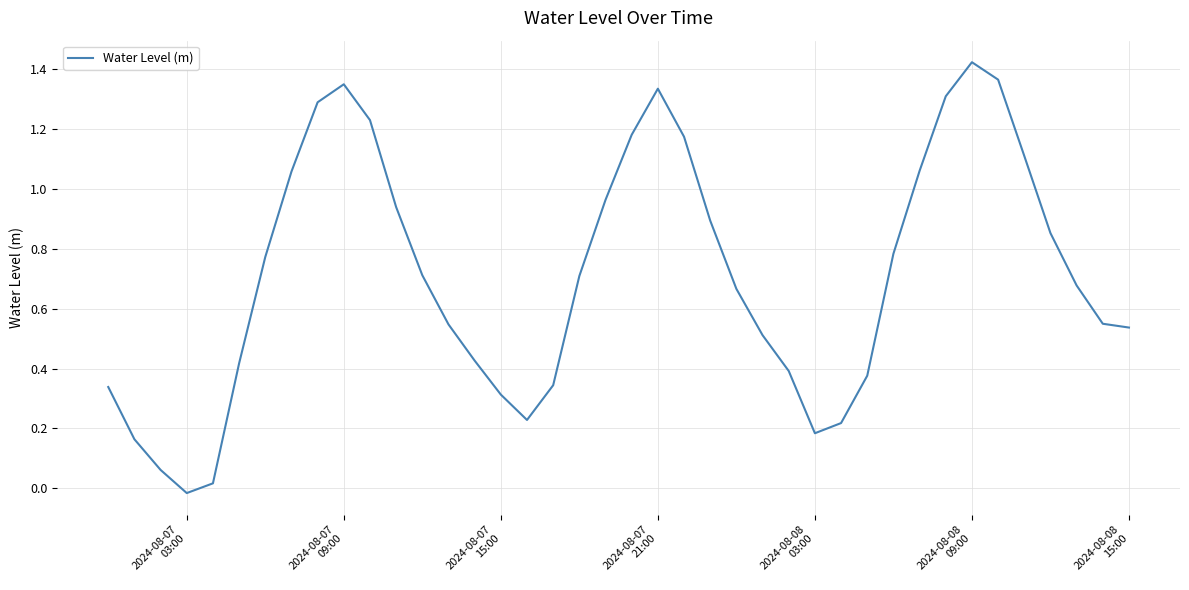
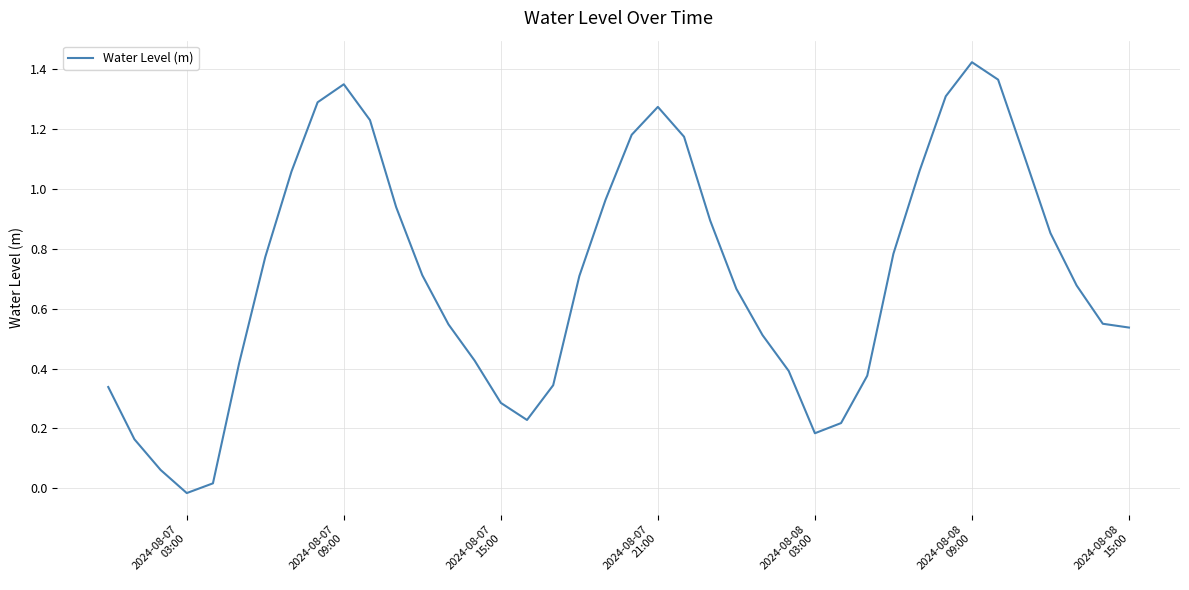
  {
    "2024-08-07 03:00": -0.02,
    "2024-08-07 09:00": 1.35,
-   "2024-08-07 15:00": 0.31,
-   "2024-08-07 21:00": 1.33,
+   "2024-08-07 15:00": 0.29,
+   "2024-08-07 21:00": 1.27,
    "2024-08-08 03:00": 0.18,
    "2024-08-08 09:00": 1.42,
    "2024-08-08 15:00": 0.54
  }
